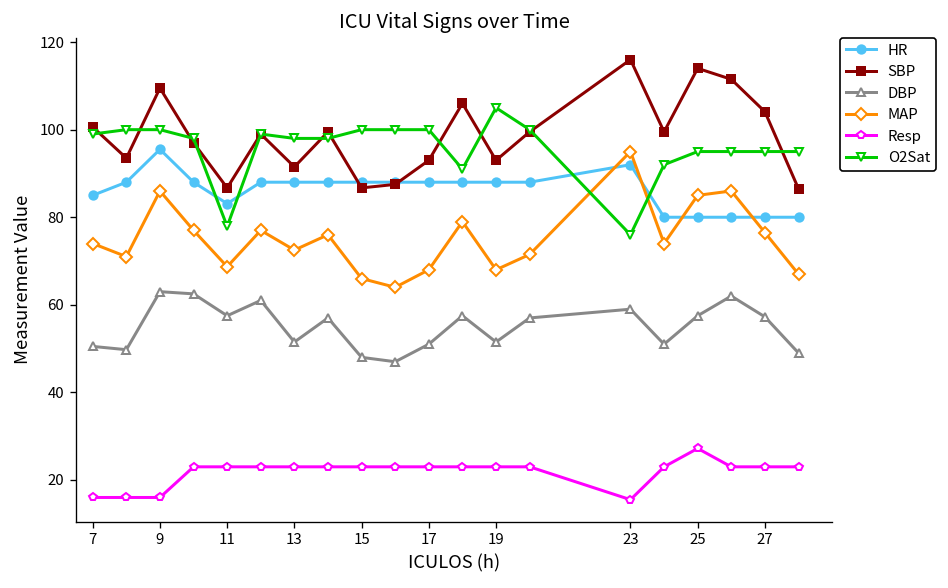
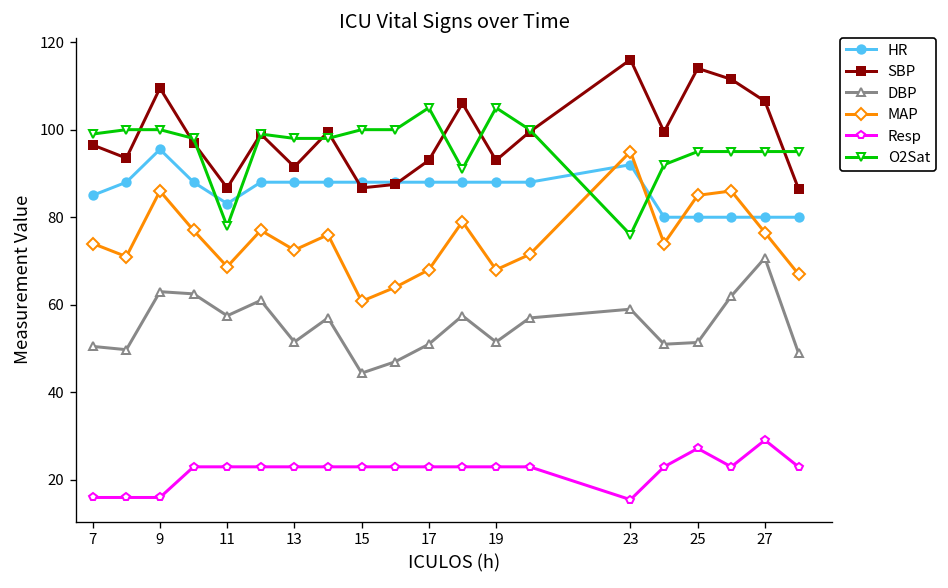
  {
    "HR": {
      "7": 85,
      "9": 96,
      "11": 83,
      "13": 88,
      "15": 88,
      "17": 88,
      "19": 88,
      "23": 92,
      "25": 80,
      "27": 80
    },
    "SBP": {
-     "7": 101,
+     "7": 97,
      "9": 110,
      "11": 87,
      "13": 92,
      "15": 87,
      "17": 93,
      "19": 93,
      "23": 116,
      "25": 114,
-     "27": 104
+     "27": 107
    },
    "DBP": {
      "7": 51,
      "9": 63,
      "11": 58,
      "13": 52,
-     "15": 48,
+     "15": 44,
      "17": 51,
      "19": 52,
      "23": 59,
-     "25": 58,
-     "27": 57
+     "25": 51,
+     "27": 71
    },
    "MAP": {
      "7": 74,
      "9": 86,
      "11": 69,
      "13": 73,
-     "15": 66,
+     "15": 61,
      "17": 68,
      "19": 68,
      "23": 95,
      "25": 85,
      "27": 77
    },
    "Resp": {
      "7": 16,
      "9": 16,
      "11": 23,
      "13": 23,
      "15": 23,
      "17": 23,
      "19": 23,
      "23": 16,
      "25": 27,
-     "27": 23
+     "27": 29
    },
    "O2Sat": {
      "7": 99,
      "9": 100,
      "11": 78,
      "13": 98,
      "15": 100,
-     "17": 100,
+     "17": 105,
      "19": 105,
      "23": 76,
      "25": 95,
      "27": 95
    }
  }
